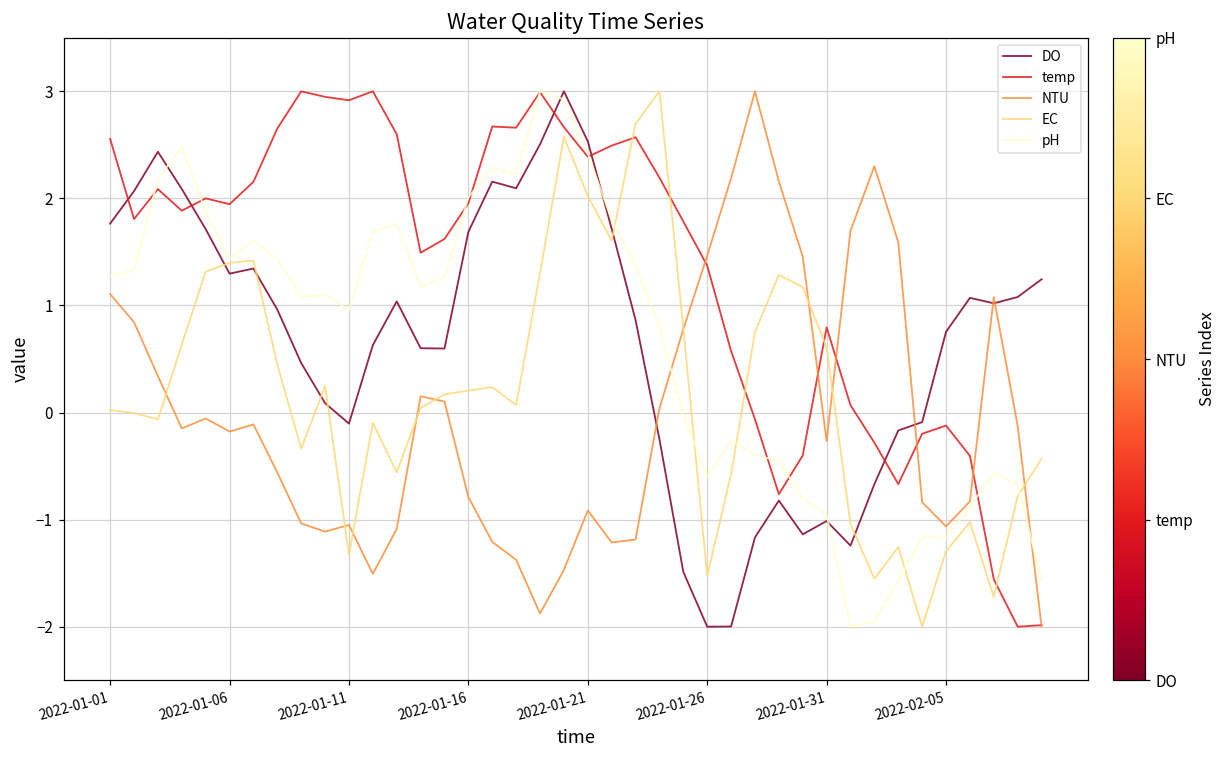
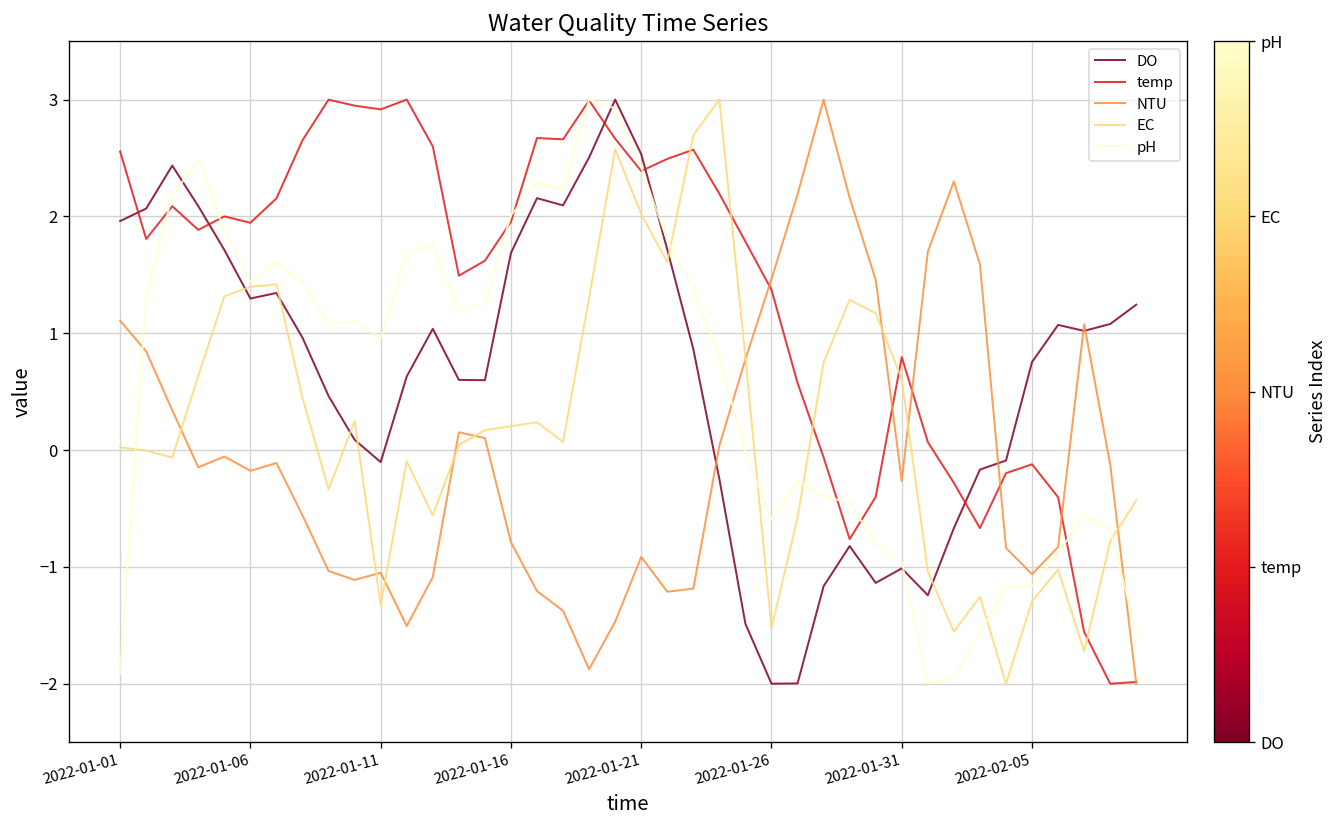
  {
    "DO": {
-     "2022-01-01": 1.8,
+     "2022-01-01": 2.0,
      "2022-01-06": 1.3,
      "2022-01-11": -0.1,
      "2022-01-16": 1.7,
      "2022-01-21": 2.5,
      "2022-01-26": -2.0,
      "2022-01-31": -1.0,
      "2022-02-05": 0.8
    },
    "temp": {
      "2022-01-01": 2.6,
      "2022-01-06": 1.9,
      "2022-01-11": 2.9,
      "2022-01-16": 2.0,
      "2022-01-21": 2.4,
      "2022-01-26": 1.4,
      "2022-01-31": 0.8,
      "2022-02-05": -0.1
    },
    "NTU": {
      "2022-01-01": 1.1,
      "2022-01-06": -0.2,
      "2022-01-11": -1.0,
      "2022-01-16": -0.8,
      "2022-01-21": -0.9,
      "2022-01-26": 1.5,
      "2022-01-31": -0.3,
      "2022-02-05": -1.1
    },
    "EC": {
      "2022-01-01": 0.0,
      "2022-01-06": 1.4,
      "2022-01-11": -1.3,
      "2022-01-16": 0.2,
      "2022-01-21": 2.0,
      "2022-01-26": -1.5,
      "2022-01-31": 0.6,
      "2022-02-05": -1.3
    },
    "pH": {
-     "2022-01-01": 1.3,
+     "2022-01-01": -1.9,
      "2022-01-06": 1.4,
      "2022-01-11": 1.0,
      "2022-01-16": 2.0,
      "2022-01-21": 2.4,
      "2022-01-26": -0.6,
      "2022-01-31": -1.0,
      "2022-02-05": -1.2
    }
  }
